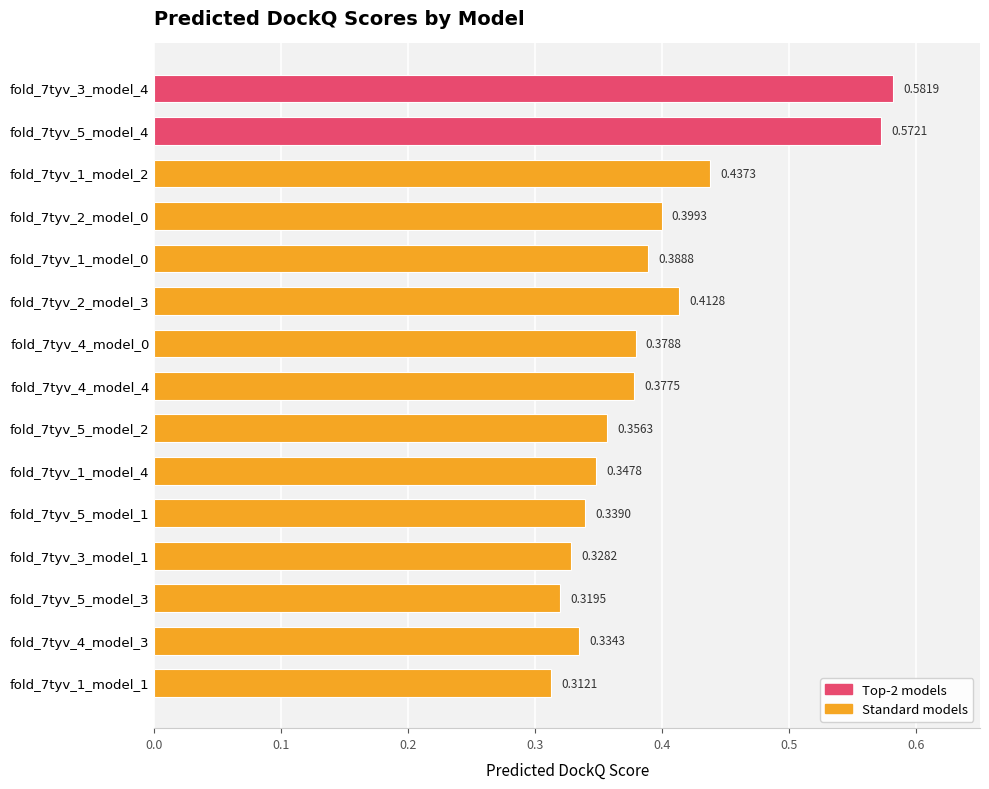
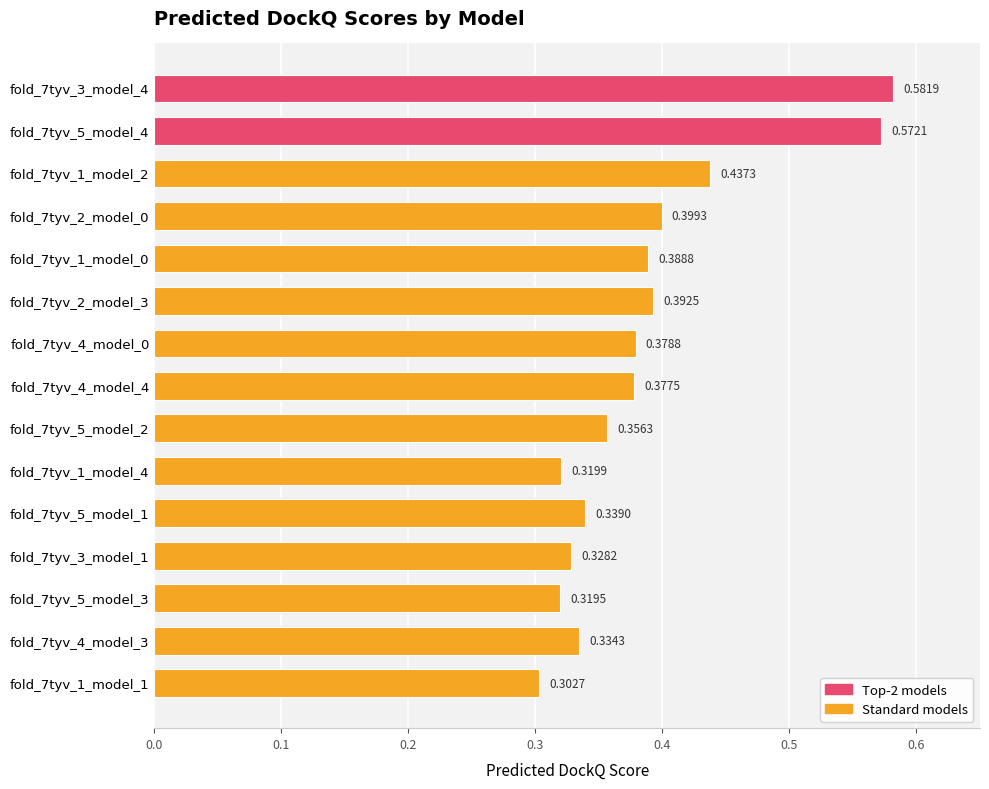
  {
    "fold_7tyv_3_model_4": 0.5819,
    "fold_7tyv_5_model_4": 0.5721,
    "fold_7tyv_1_model_2": 0.4373,
    "fold_7tyv_2_model_0": 0.3993,
    "fold_7tyv_1_model_0": 0.3888,
-   "fold_7tyv_2_model_3": 0.4128,
+   "fold_7tyv_2_model_3": 0.3925,
    "fold_7tyv_4_model_0": 0.3788,
    "fold_7tyv_4_model_4": 0.3775,
    "fold_7tyv_5_model_2": 0.3563,
-   "fold_7tyv_1_model_4": 0.3478,
+   "fold_7tyv_1_model_4": 0.3199,
    "fold_7tyv_5_model_1": 0.3390,
    "fold_7tyv_3_model_1": 0.3282,
    "fold_7tyv_5_model_3": 0.3195,
    "fold_7tyv_4_model_3": 0.3343,
-   "fold_7tyv_1_model_1": 0.3121
+   "fold_7tyv_1_model_1": 0.3027
  }
